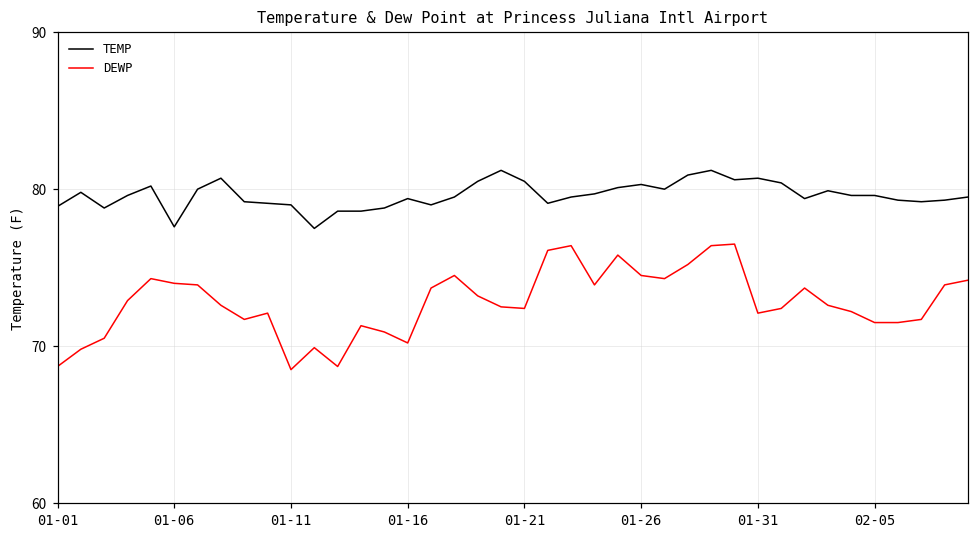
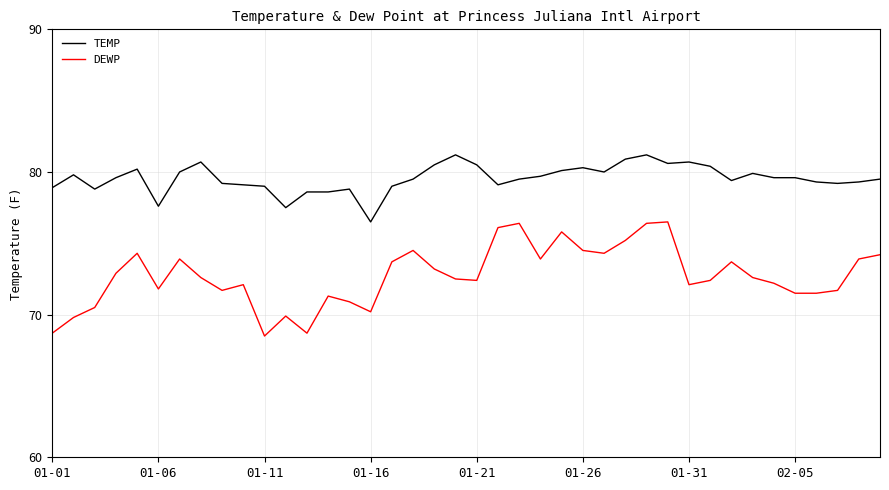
  {
    "TEMP": {
      "01-01": 78.9,
      "01-06": 77.6,
      "01-11": 79.0,
-     "01-16": 79.4,
+     "01-16": 76.5,
      "01-21": 80.5,
      "01-26": 80.3,
      "01-31": 80.7,
      "02-05": 79.6
    },
    "DEWP": {
      "01-01": 68.7,
-     "01-06": 74.0,
+     "01-06": 71.8,
      "01-11": 68.5,
      "01-16": 70.2,
      "01-21": 72.4,
      "01-26": 74.5,
      "01-31": 72.1,
      "02-05": 71.5
    }
  }
